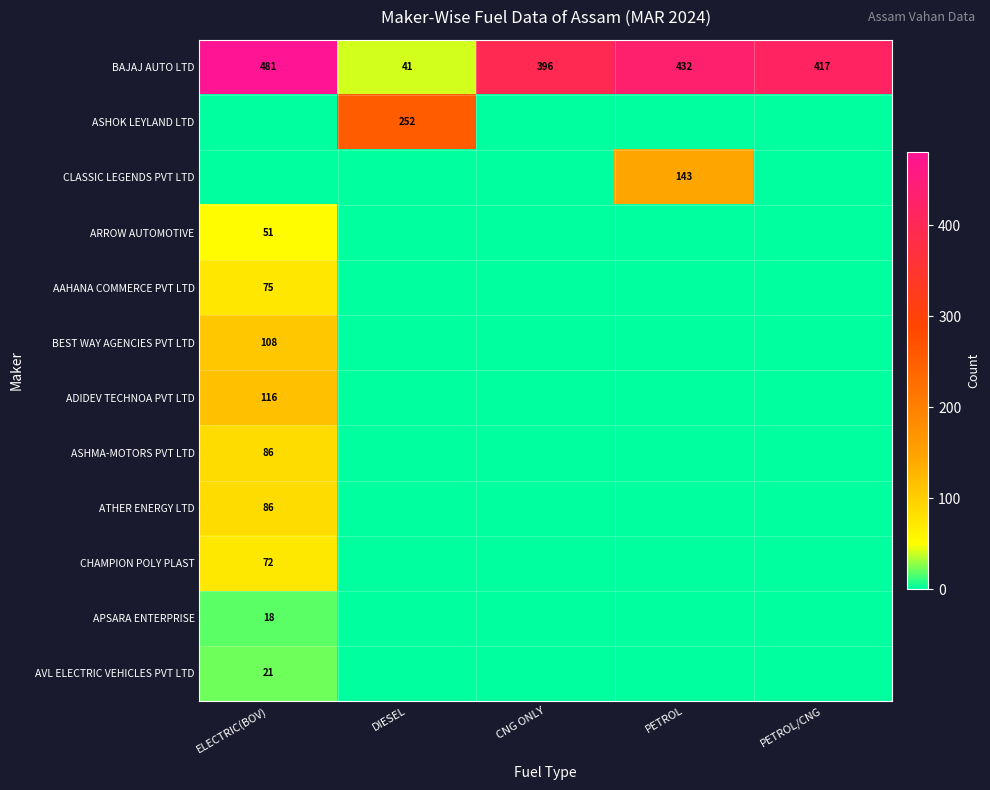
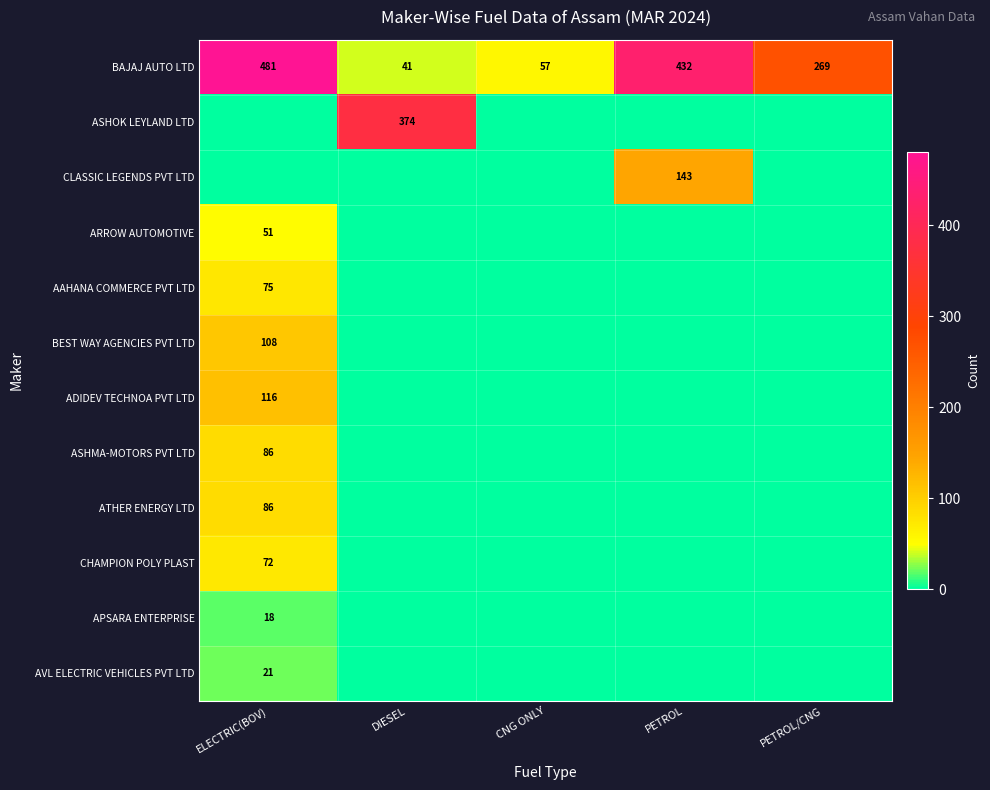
  {
    "BAJAJ AUTO LTD": {
      "ELECTRIC(BOV)": 481,
      "DIESEL": 41,
-     "CNG ONLY": 396,
+     "CNG ONLY": 57,
      "PETROL": 432,
-     "PETROL/CNG": 417
+     "PETROL/CNG": 269
    },
    "ASHOK LEYLAND LTD": {
-     "DIESEL": 252
+     "DIESEL": 374
    },
    "CLASSIC LEGENDS PVT LTD": {
      "PETROL": 143
    },
    "ARROW AUTOMOTIVE": {
      "ELECTRIC(BOV)": 51
    },
    "AAHANA COMMERCE PVT LTD": {
      "ELECTRIC(BOV)": 75
    },
    "BEST WAY AGENCIES PVT LTD": {
      "ELECTRIC(BOV)": 108
    },
    "ADIDEV TECHNOA PVT LTD": {
      "ELECTRIC(BOV)": 116
    },
    "ASHMA-MOTORS PVT LTD": {
      "ELECTRIC(BOV)": 86
    },
    "ATHER ENERGY LTD": {
      "ELECTRIC(BOV)": 86
    },
    "CHAMPION POLY PLAST": {
      "ELECTRIC(BOV)": 72
    },
    "APSARA ENTERPRISE": {
      "ELECTRIC(BOV)": 18
    },
    "AVL ELECTRIC VEHICLES PVT LTD": {
      "ELECTRIC(BOV)": 21
    }
  }
